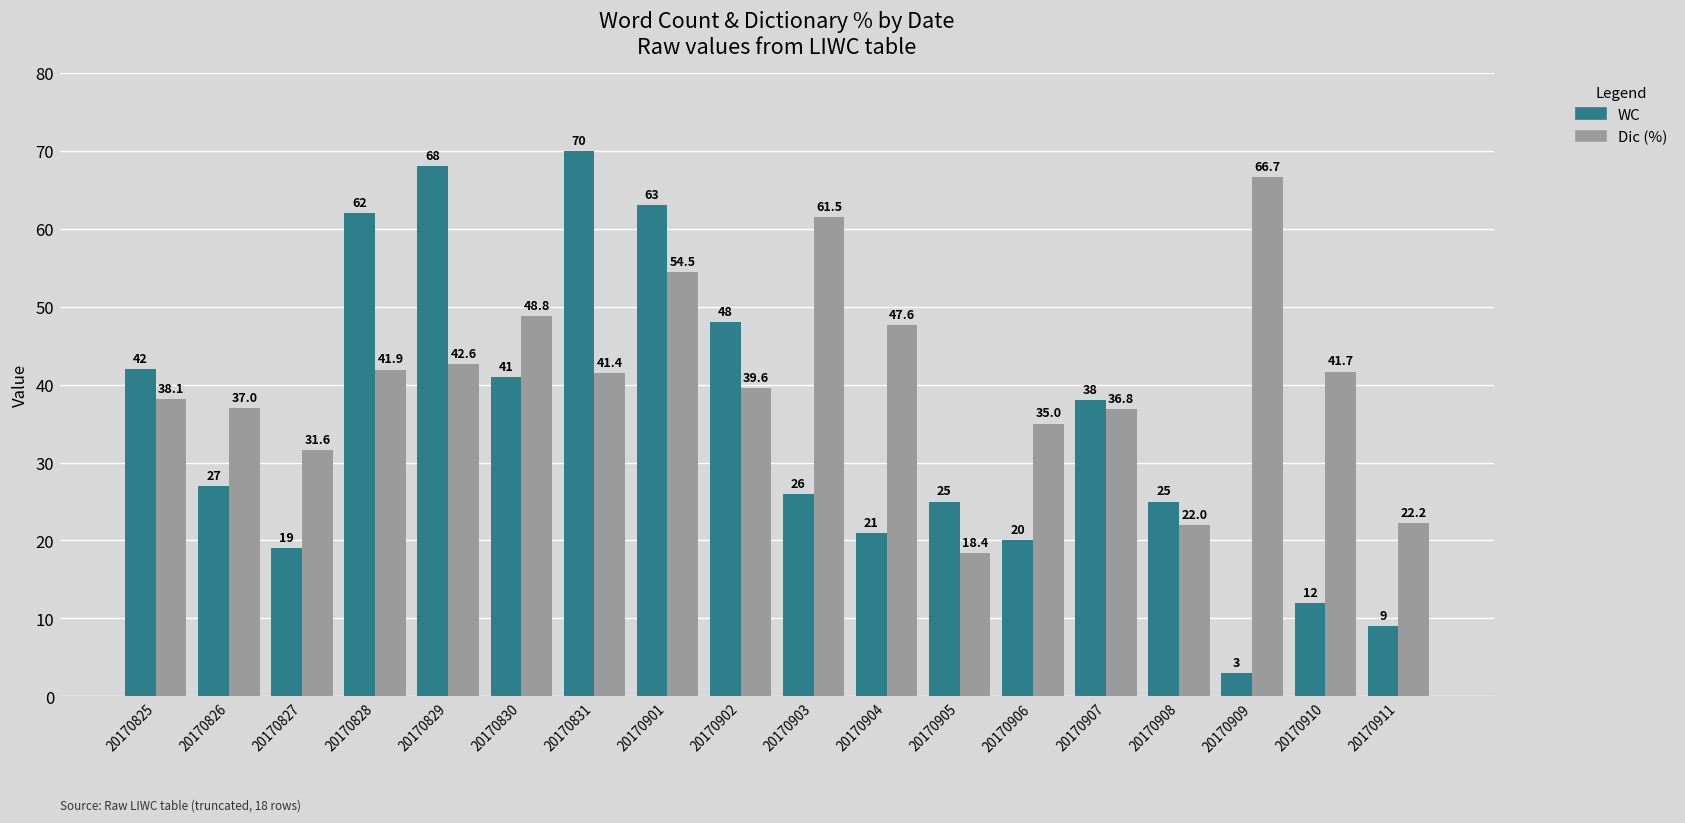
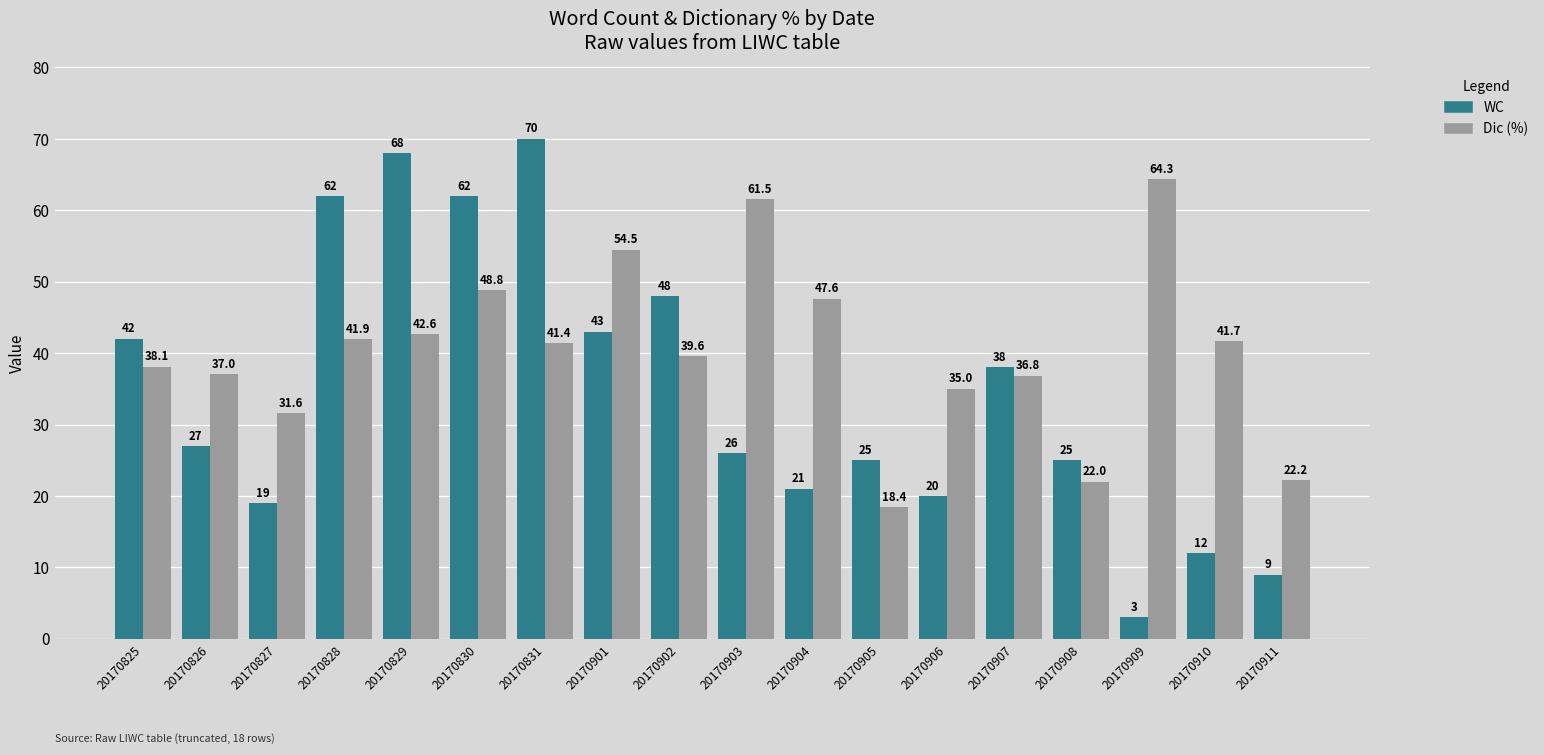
  {
    "WC": {
      "20170825": 42,
      "20170826": 27,
      "20170827": 19,
      "20170828": 62,
      "20170829": 68,
-     "20170830": 41,
+     "20170830": 62,
      "20170831": 70,
-     "20170901": 63,
+     "20170901": 43,
      "20170902": 48,
      "20170903": 26,
      "20170904": 21,
      "20170905": 25,
      "20170906": 20,
      "20170907": 38,
      "20170908": 25,
      "20170909": 3,
      "20170910": 12,
      "20170911": 9
    },
    "Dic (%)": {
      "20170825": 38.1,
      "20170826": 37.0,
      "20170827": 31.6,
      "20170828": 41.9,
      "20170829": 42.6,
      "20170830": 48.8,
      "20170831": 41.4,
      "20170901": 54.5,
      "20170902": 39.6,
      "20170903": 61.5,
      "20170904": 47.6,
      "20170905": 18.4,
      "20170906": 35.0,
      "20170907": 36.8,
      "20170908": 22.0,
-     "20170909": 66.7,
+     "20170909": 64.3,
      "20170910": 41.7,
      "20170911": 22.2
    }
  }
